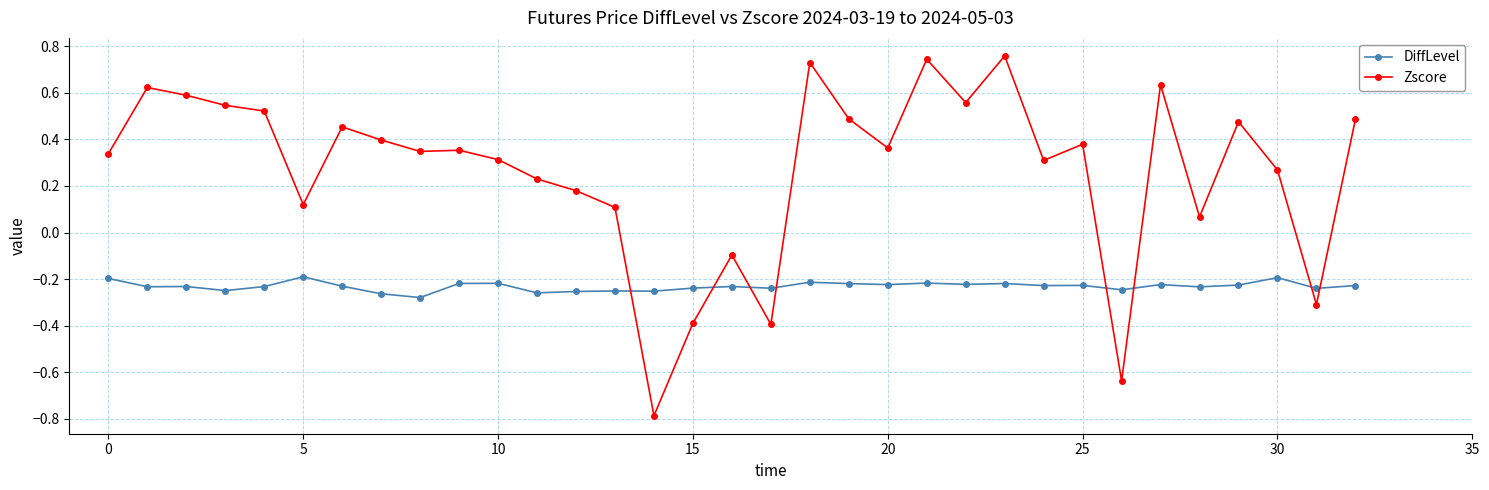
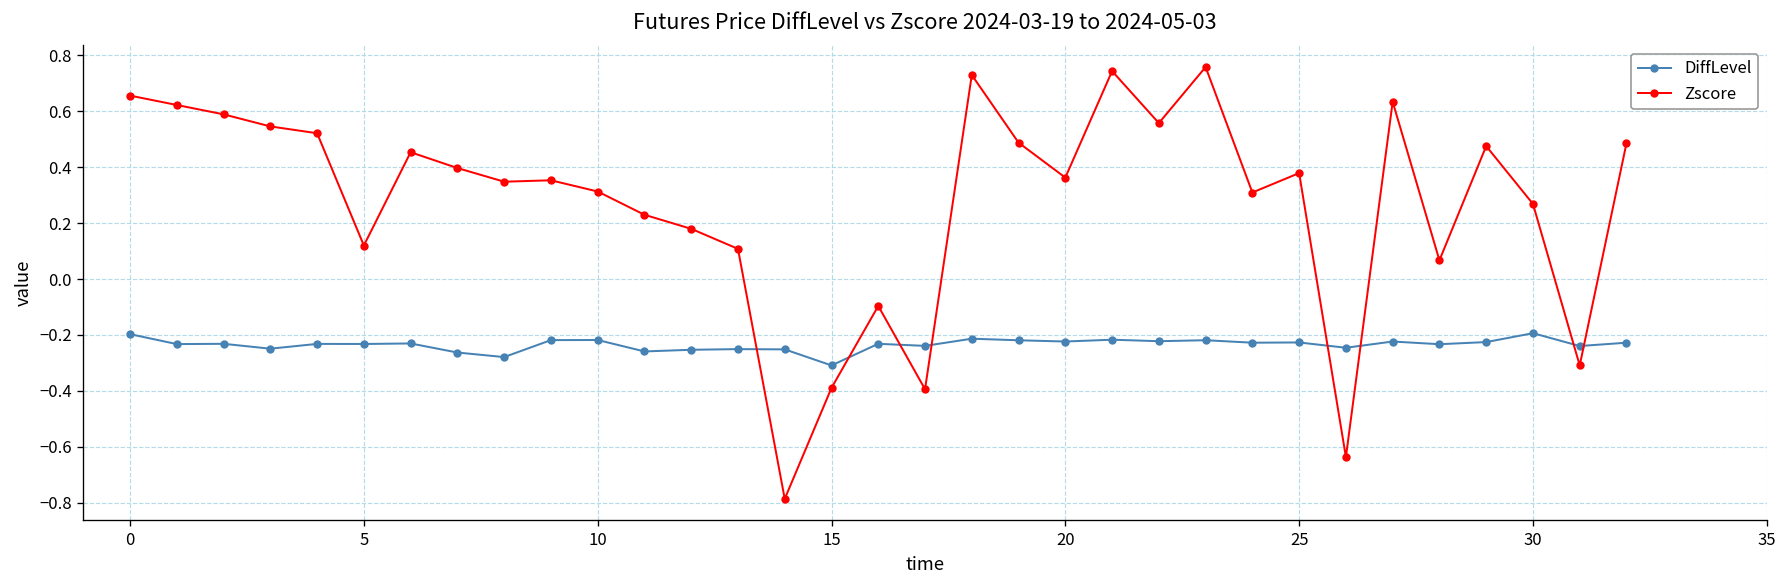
  {
    "DiffLevel": {
      "0": -0.20,
-     "5": -0.19,
+     "5": -0.23,
      "10": -0.22,
-     "15": -0.24,
+     "15": -0.31,
      "20": -0.22,
      "25": -0.23,
      "30": -0.19
    },
    "Zscore": {
-     "0": 0.34,
+     "0": 0.66,
      "5": 0.12,
      "10": 0.31,
      "15": -0.39,
      "20": 0.36,
      "25": 0.38,
      "30": 0.27
    }
  }
